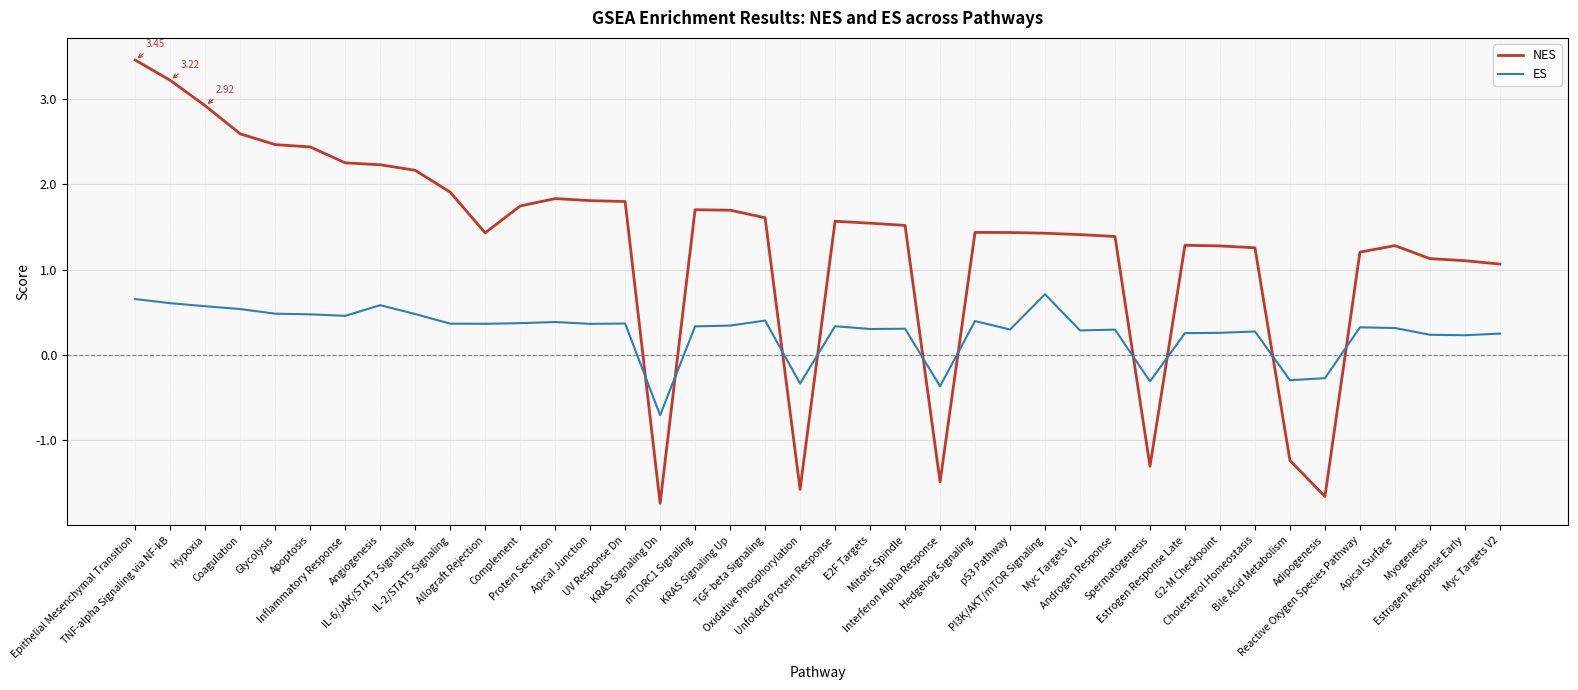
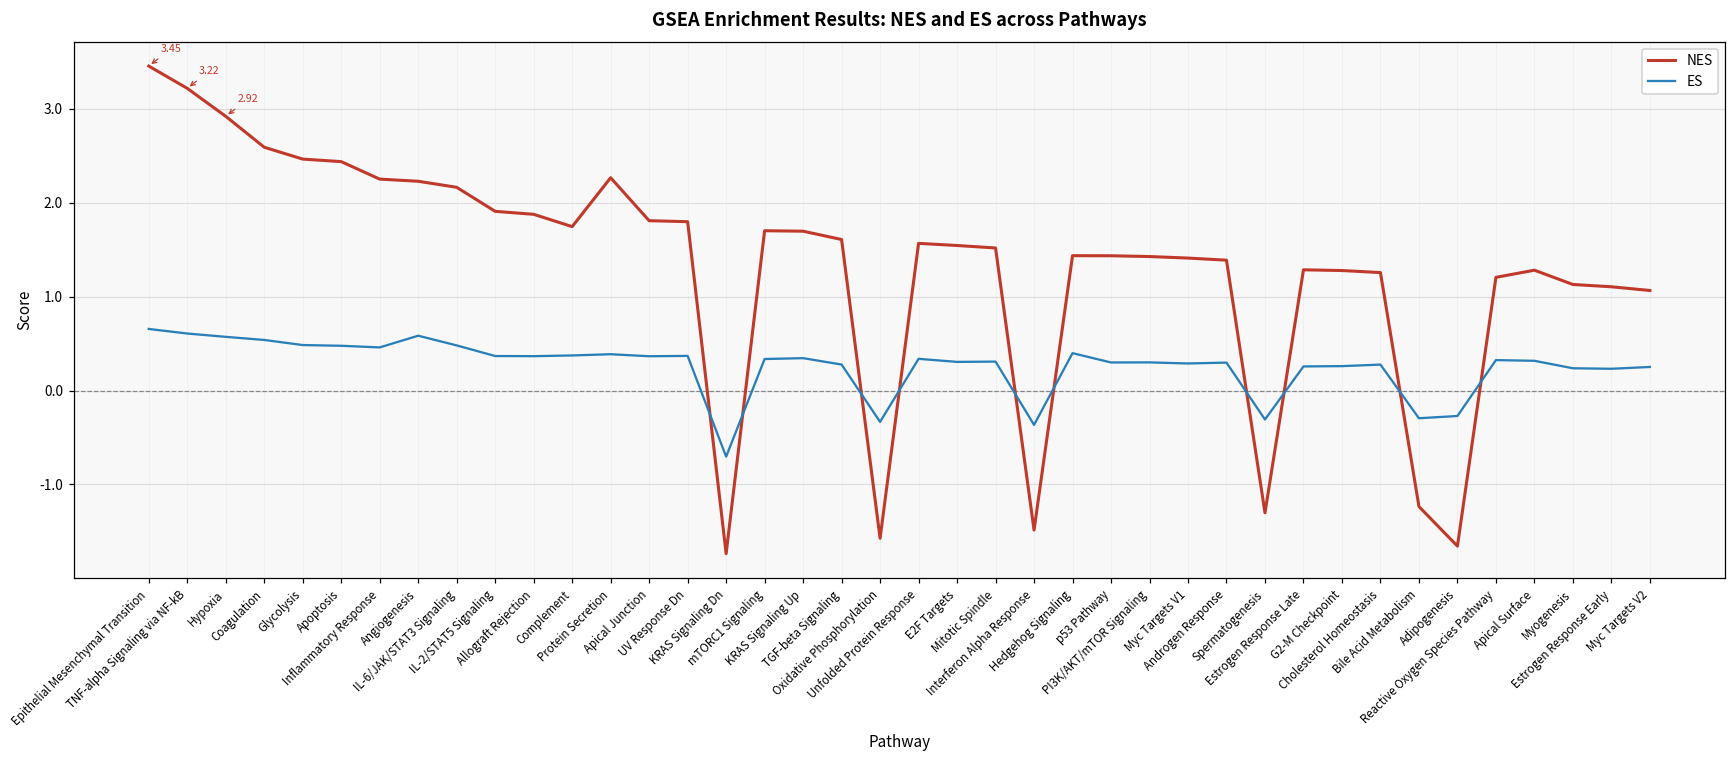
  {
    "NES": {
      "Coagulation": 2.6,
      "Glycolysis": 2.5,
      "Apoptosis": 2.4,
      "Inflammatory Response": 2.2,
      "Angiogenesis": 2.2,
      "IL-6/JAK/STAT3 Signaling": 2.2,
      "IL-2/STAT5 Signaling": 1.9,
-     "Allograft Rejection": 1.4,
+     "Allograft Rejection": 1.9,
      "Complement": 1.7,
-     "Protein Secretion": 1.8,
+     "Protein Secretion": 2.3,
      "Apical Junction": 1.8,
      "UV Response Dn": 1.8,
      "KRAS Signaling Dn": -1.7,
      "mTORC1 Signaling": 1.7,
      "KRAS Signaling Up": 1.7,
      "TGF-beta Signaling": 1.6,
      "Oxidative Phosphorylation": -1.6,
      "Unfolded Protein Response": 1.6,
      "E2F Targets": 1.5,
      "Mitotic Spindle": 1.5,
      "Interferon Alpha Response": -1.5,
      "Hedgehog Signaling": 1.4,
      "p53 Pathway": 1.4,
      "PI3K/AKT/mTOR Signaling": 1.4,
      "Myc Targets V1": 1.4,
      "Androgen Response": 1.4,
      "Spermatogenesis": -1.3,
      "Estrogen Response Late": 1.3,
      "G2-M Checkpoint": 1.3,
      "Cholesterol Homeostasis": 1.3,
      "Bile Acid Metabolism": -1.2,
      "Adipogenesis": -1.7,
      "Reactive Oxygen Species Pathway": 1.2,
      "Apical Surface": 1.3,
      "Myogenesis": 1.1,
      "Estrogen Response Early": 1.1,
      "Myc Targets V2": 1.1
    },
    "ES": {
      "Epithelial Mesenchymal Transition": 0.7,
      "TNF-alpha Signaling via NF-kB": 0.6,
      "Hypoxia": 0.6,
      "Coagulation": 0.5,
      "Glycolysis": 0.5,
      "Apoptosis": 0.5,
      "Inflammatory Response": 0.5,
      "Angiogenesis": 0.6,
      "IL-6/JAK/STAT3 Signaling": 0.5,
      "IL-2/STAT5 Signaling": 0.4,
      "Allograft Rejection": 0.4,
      "Complement": 0.4,
      "Protein Secretion": 0.4,
      "Apical Junction": 0.4,
      "UV Response Dn": 0.4,
      "KRAS Signaling Dn": -0.7,
      "mTORC1 Signaling": 0.3,
      "KRAS Signaling Up": 0.3,
-     "TGF-beta Signaling": 0.4,
+     "TGF-beta Signaling": 0.3,
      "Oxidative Phosphorylation": -0.3,
      "Unfolded Protein Response": 0.3,
      "E2F Targets": 0.3,
      "Mitotic Spindle": 0.3,
      "Interferon Alpha Response": -0.4,
      "Hedgehog Signaling": 0.4,
      "p53 Pathway": 0.3,
-     "PI3K/AKT/mTOR Signaling": 0.7,
+     "PI3K/AKT/mTOR Signaling": 0.3,
      "Myc Targets V1": 0.3,
      "Androgen Response": 0.3,
      "Spermatogenesis": -0.3,
      "Estrogen Response Late": 0.3,
      "G2-M Checkpoint": 0.3,
      "Cholesterol Homeostasis": 0.3,
      "Bile Acid Metabolism": -0.3,
      "Adipogenesis": -0.3,
      "Reactive Oxygen Species Pathway": 0.3,
      "Apical Surface": 0.3,
      "Myogenesis": 0.2,
      "Estrogen Response Early": 0.2,
      "Myc Targets V2": 0.3
    }
  }
